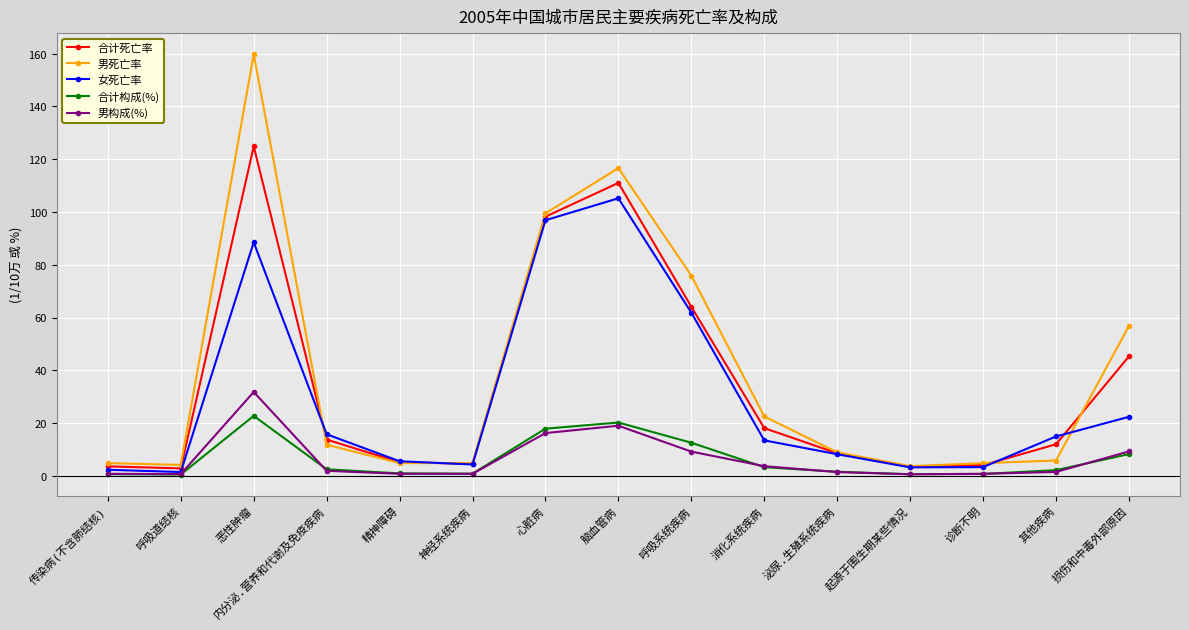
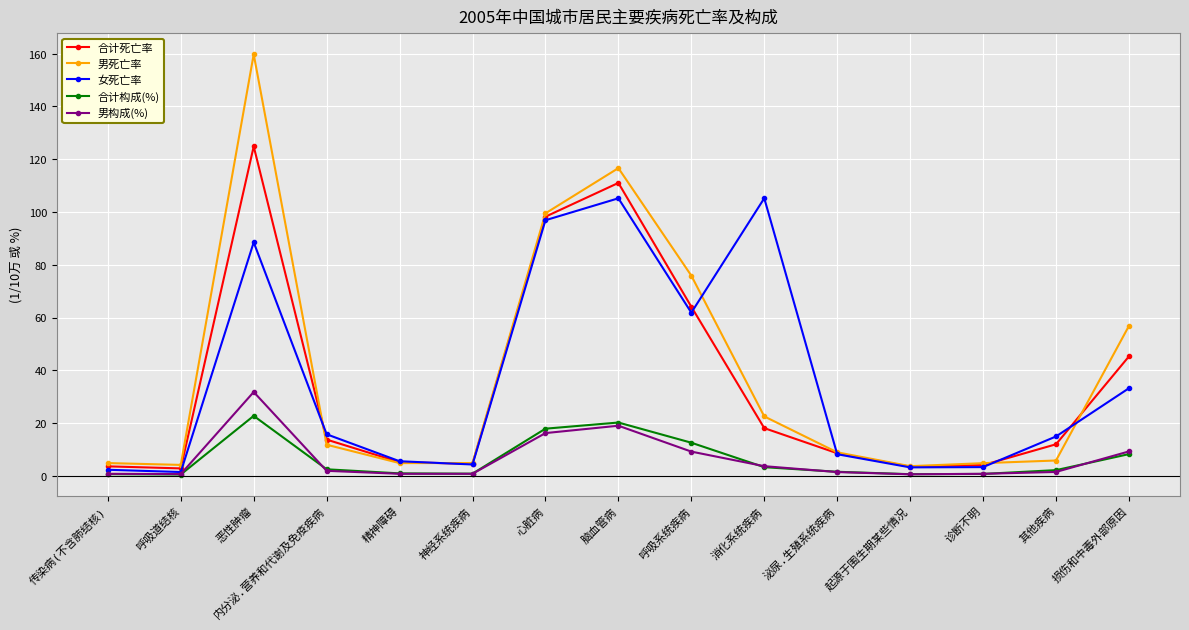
  {
    "合计死亡率": {
      "传染病(不含肺结核)": 4,
      "呼吸道结核": 3,
      "恶性肿瘤": 125,
      "内分泌.营养和代谢及免疫疾病": 14,
      "心脏病": 98,
      "脑血管病": 111,
      "呼吸系统疾病": 64,
      "消化系统疾病": 18,
      "其他疾病": 12,
      "损伤和中毒外部原因": 45
    },
    "男死亡率": {
      "传染病(不含肺结核)": 5,
      "呼吸道结核": 4,
      "恶性肿瘤": 160,
      "内分泌.营养和代谢及免疫疾病": 12,
      "心脏病": 99,
      "脑血管病": 117,
      "呼吸系统疾病": 76,
      "消化系统疾病": 23,
      "其他疾病": 6,
      "损伤和中毒外部原因": 57
    },
    "女死亡率": {
      "传染病(不含肺结核)": 2,
      "恶性肿瘤": 89,
      "内分泌.营养和代谢及免疫疾病": 16,
      "心脏病": 97,
      "脑血管病": 105,
      "呼吸系统疾病": 62,
-     "消化系统疾病": 13,
+     "消化系统疾病": 105,
      "其他疾病": 15,
-     "损伤和中毒外部原因": 22
+     "损伤和中毒外部原因": 33
    },
    "合计构成(%)": {
      "恶性肿瘤": 23,
      "心脏病": 18,
      "脑血管病": 20,
      "呼吸系统疾病": 13,
      "损伤和中毒外部原因": 8
    },
    "男构成(%)": {
      "恶性肿瘤": 32,
      "心脏病": 16,
      "脑血管病": 19,
      "呼吸系统疾病": 9,
      "损伤和中毒外部原因": 9
    }
  }
